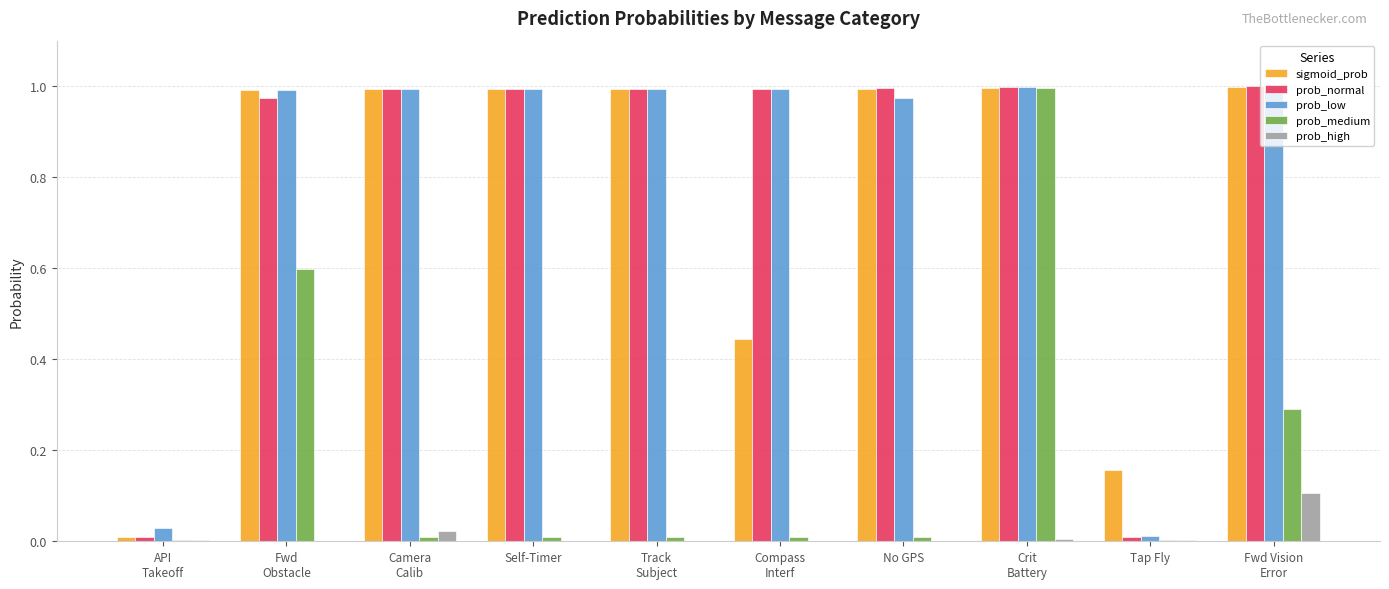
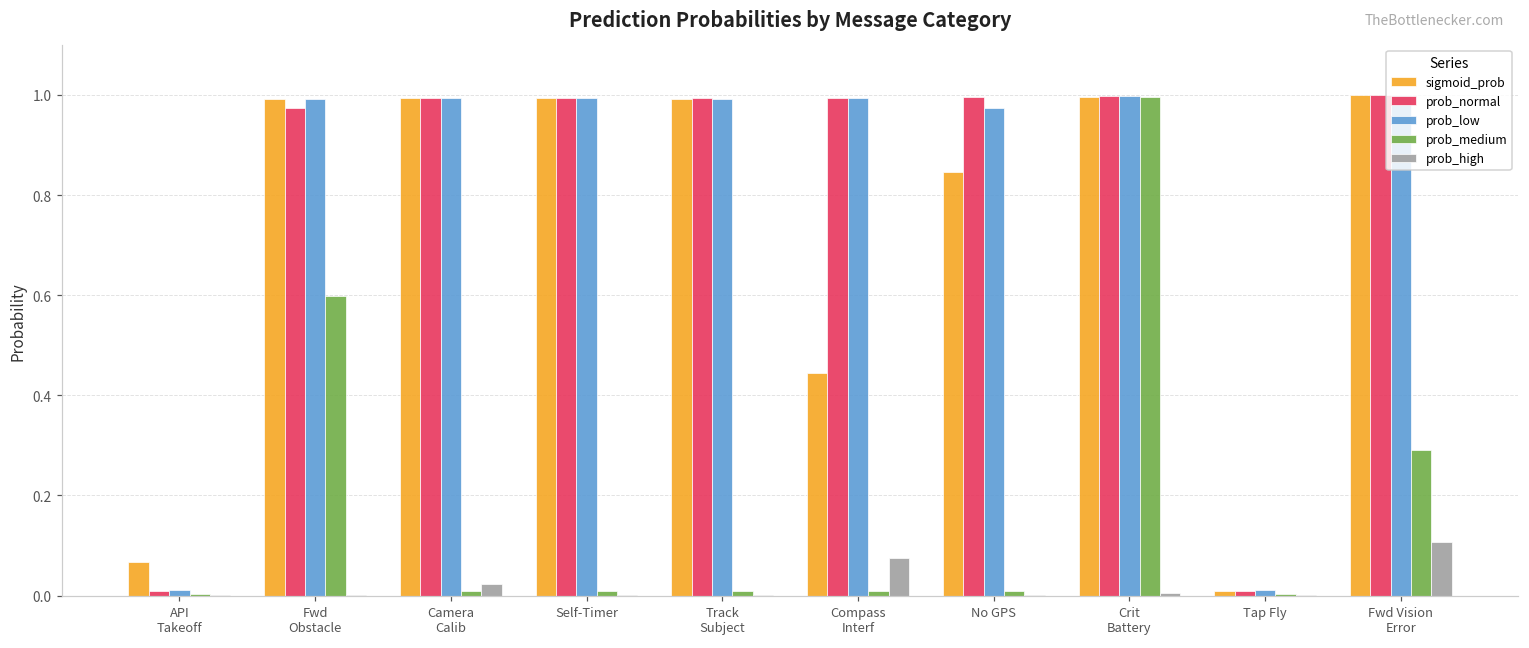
  {
    "sigmoid_prob": {
-     "API Takeoff": 0.01,
+     "API Takeoff": 0.07,
      "Fwd Obstacle": 0.99,
      "Camera Calib": 0.99,
      "Self-Timer": 0.99,
      "Track Subject": 0.99,
      "Compass Interf": 0.44,
-     "No GPS": 0.99,
+     "No GPS": 0.85,
      "Crit Battery": 1.00,
-     "Tap Fly": 0.16,
+     "Tap Fly": 0.01,
      "Fwd Vision Error": 1.00
    },
    "prob_normal": {
      "API Takeoff": 0.01,
      "Fwd Obstacle": 0.97,
      "Camera Calib": 0.99,
      "Self-Timer": 0.99,
      "Track Subject": 0.99,
      "Compass Interf": 0.99,
      "No GPS": 1.00,
      "Crit Battery": 1.00,
      "Tap Fly": 0.01,
      "Fwd Vision Error": 1.00
    },
    "prob_low": {
-     "API Takeoff": 0.03,
+     "API Takeoff": 0.01,
      "Fwd Obstacle": 0.99,
      "Camera Calib": 0.99,
      "Self-Timer": 0.99,
      "Track Subject": 0.99,
      "Compass Interf": 0.99,
      "No GPS": 0.97,
      "Crit Battery": 1.00,
      "Tap Fly": 0.01
    },
    "prob_medium": {
      "Fwd Obstacle": 0.60,
      "Camera Calib": 0.01,
      "Self-Timer": 0.01,
      "Track Subject": 0.01,
      "Compass Interf": 0.01,
      "No GPS": 0.01,
      "Crit Battery": 1.00,
      "Fwd Vision Error": 0.29
    },
    "prob_high": {
      "Camera Calib": 0.02,
-     "Compass Interf": 0.00,
+     "Compass Interf": 0.08,
      "Fwd Vision Error": 0.11
    }
  }
